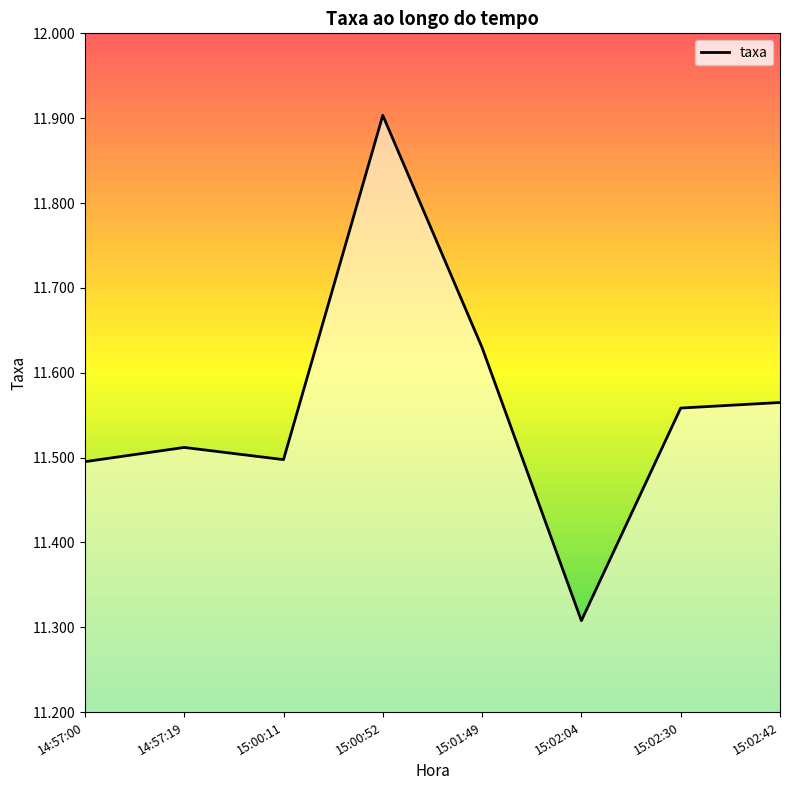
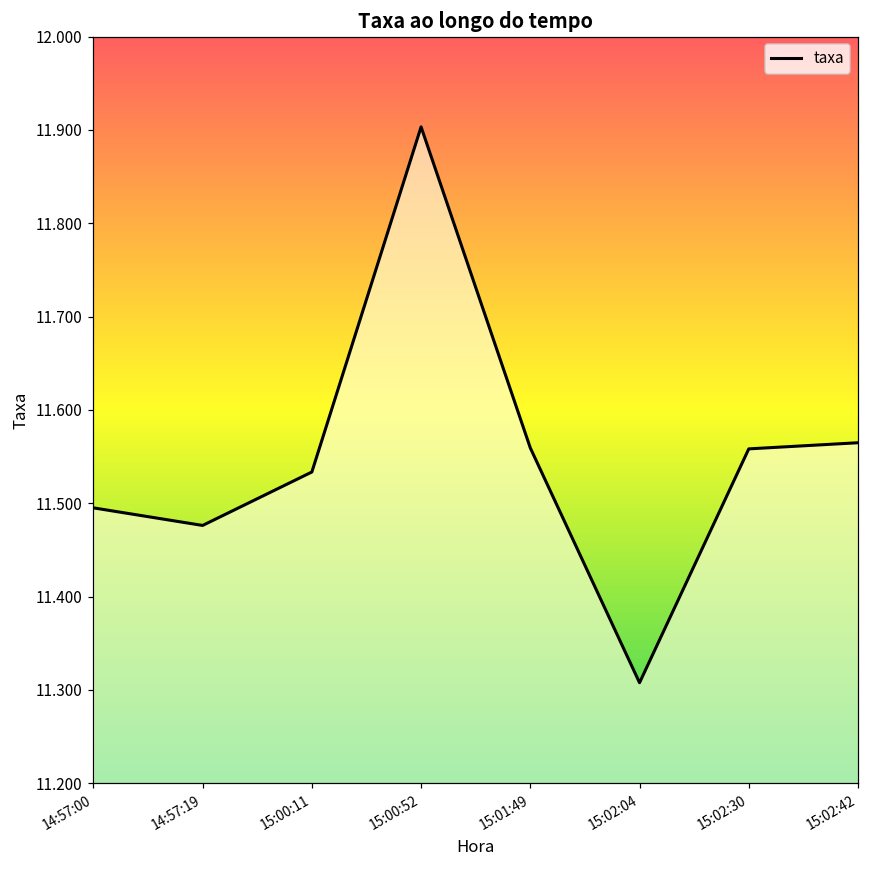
  {
    "14:57:00": 11.50,
-   "14:57:19": 11.51,
-   "15:00:11": 11.50,
+   "14:57:19": 11.48,
+   "15:00:11": 11.53,
    "15:00:52": 11.90,
-   "15:01:49": 11.63,
+   "15:01:49": 11.56,
    "15:02:04": 11.31,
    "15:02:30": 11.56,
    "15:02:42": 11.56
  }
